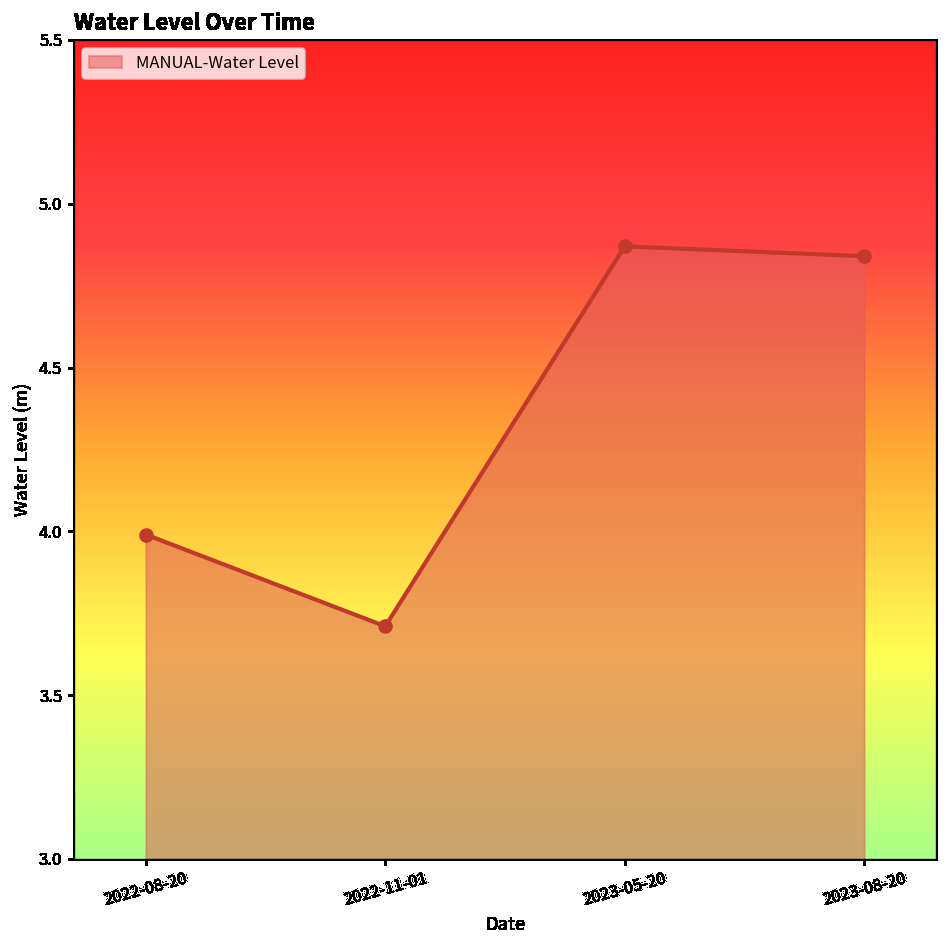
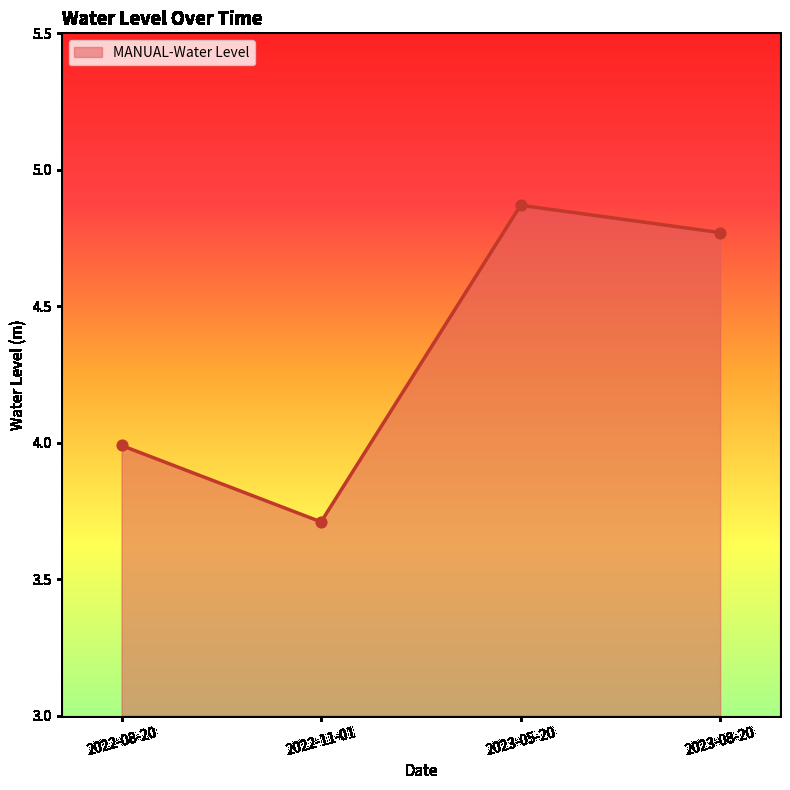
  {
    "2022-08-20": 3.99,
    "2022-11-01": 3.71,
    "2023-05-20": 4.87,
-   "2023-08-20": 4.84
+   "2023-08-20": 4.77
  }
